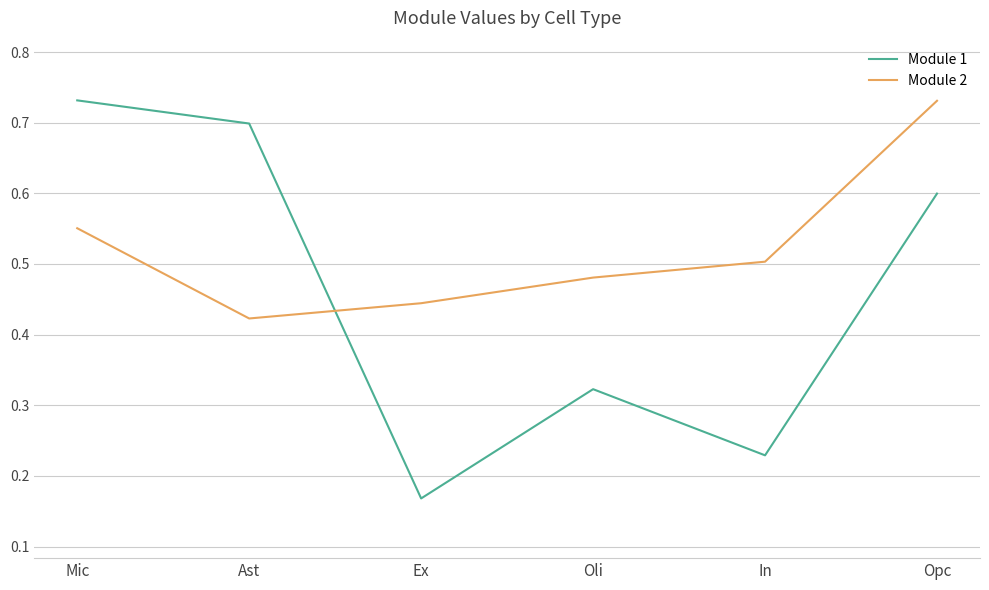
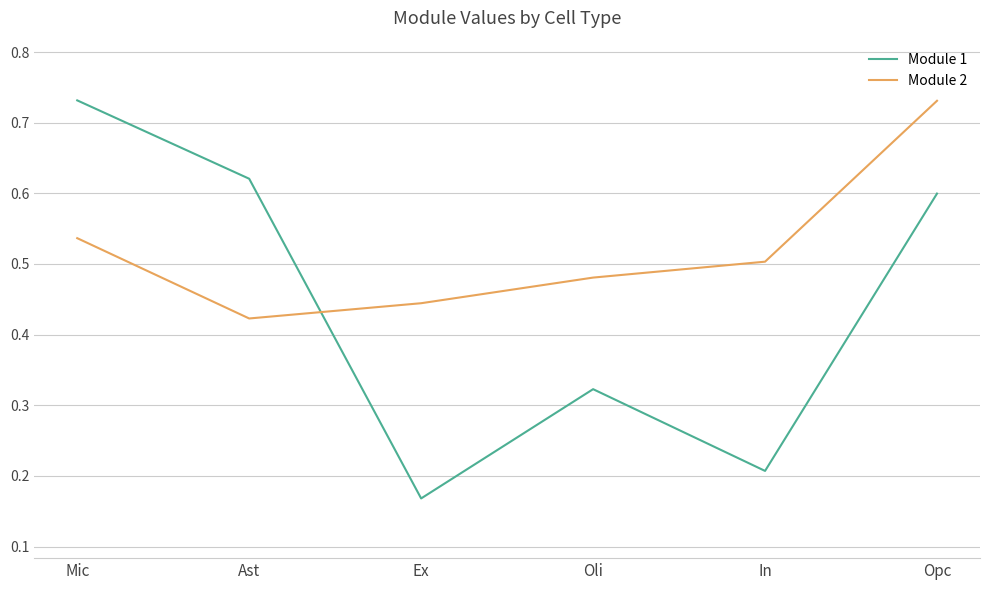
  {
    "Module 1": {
      "Mic": 0.73,
-     "Ast": 0.70,
+     "Ast": 0.62,
      "Ex": 0.17,
      "Oli": 0.32,
-     "In": 0.23,
+     "In": 0.21,
      "Opc": 0.60
    },
    "Module 2": {
-     "Mic": 0.55,
+     "Mic": 0.54,
      "Ast": 0.42,
      "Ex": 0.44,
      "Oli": 0.48,
      "In": 0.50,
      "Opc": 0.73
    }
  }
